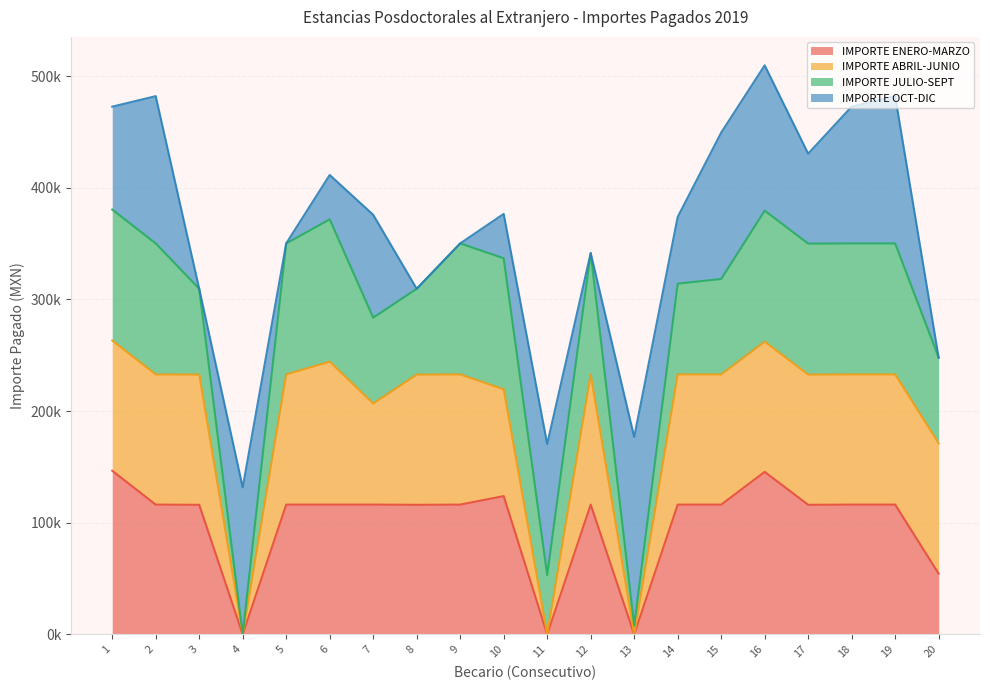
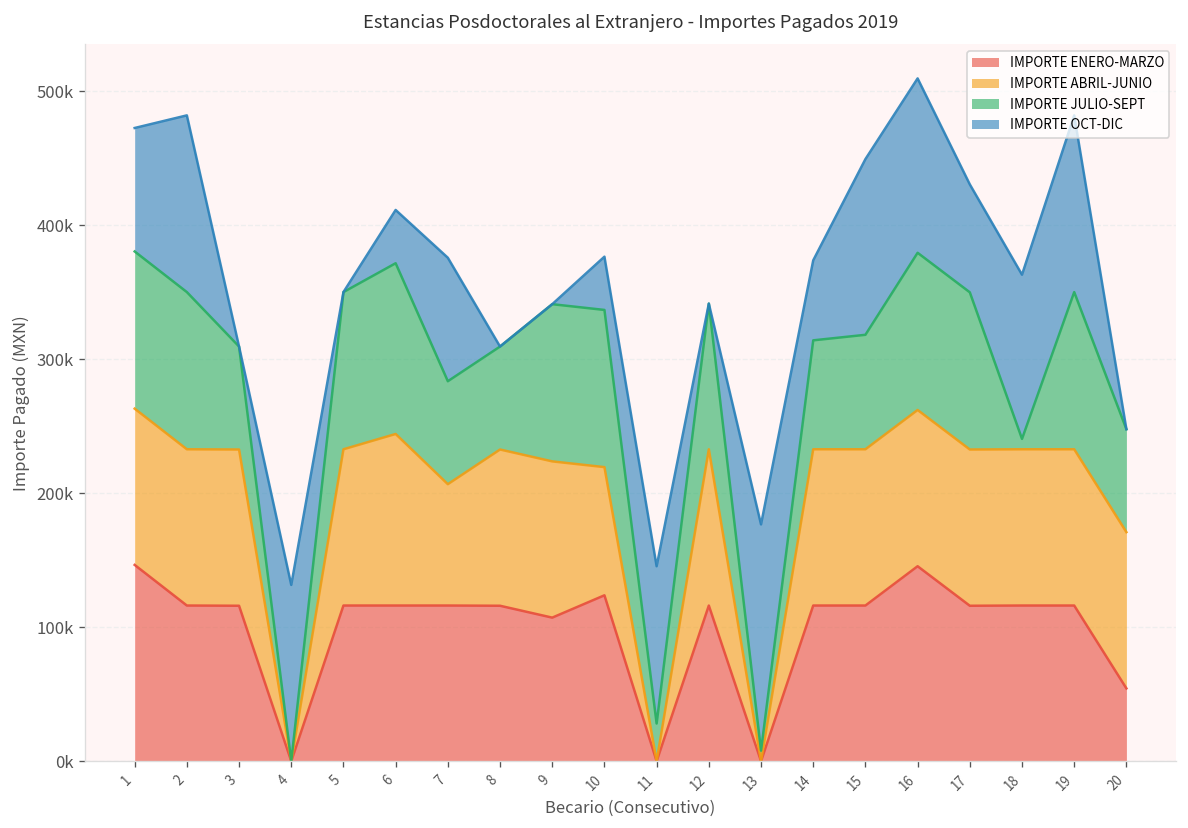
  {
    "IMPORTE ENERO-MARZO": {
      "1": 147000,
      "2": 116000,
      "3": 116000,
      "5": 116000,
      "6": 116000,
      "7": 116000,
      "8": 116000,
-     "9": 116000,
+     "9": 107000,
      "10": 124000,
      "12": 116000,
      "14": 116000,
      "15": 116000,
      "16": 146000,
      "17": 116000,
      "18": 116000,
      "19": 116000,
      "20": 54000
    },
    "IMPORTE ABRIL-JUNIO": {
      "1": 117000,
      "2": 117000,
      "3": 117000,
      "5": 117000,
      "6": 128000,
      "7": 91000,
      "8": 117000,
      "9": 117000,
      "10": 96000,
      "12": 117000,
      "14": 117000,
      "15": 117000,
      "16": 117000,
      "17": 117000,
      "18": 117000,
      "19": 117000,
      "20": 117000
    },
    "IMPORTE JULIO-SEPT": {
      "1": 117000,
      "2": 117000,
      "6": 127000,
      "7": 77000,
      "10": 117000,
-     "11": 53000,
+     "11": 28000,
      "13": 8000,
      "14": 81000,
      "15": 85000,
      "16": 117000,
      "17": 117000,
-     "18": 117000,
+     "18": 8000,
      "19": 117000
    },
    "IMPORTE OCT-DIC": {
      "1": 92000,
      "2": 132000,
      "4": 132000,
      "6": 40000,
      "7": 92000,
      "10": 40000,
      "11": 117000,
      "13": 169000,
      "14": 60000,
      "15": 131000,
      "16": 130000,
      "17": 81000
    }
  }
